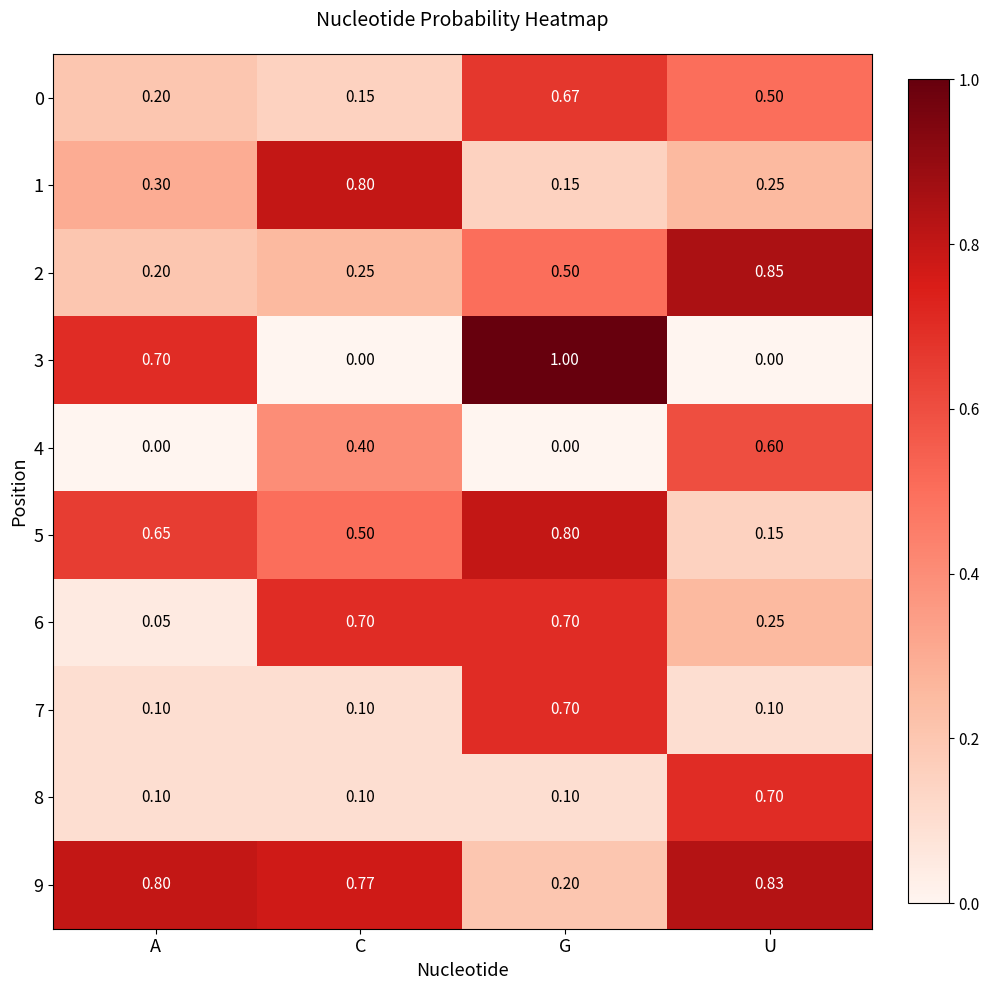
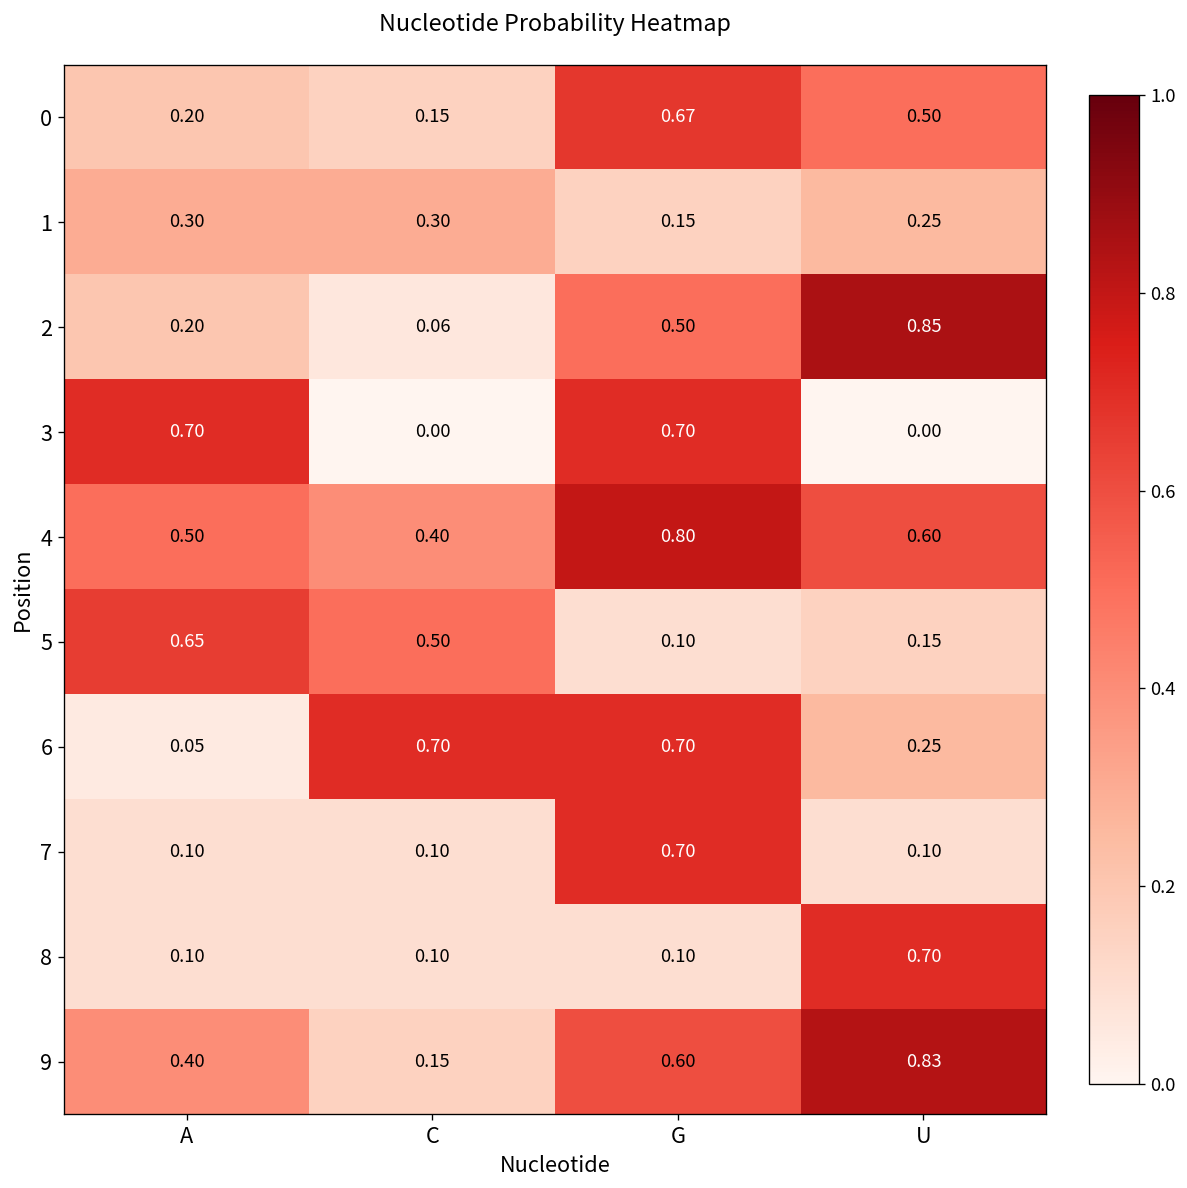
  {
    "0": {
      "A": 0.20,
      "C": 0.15,
      "G": 0.67,
      "U": 0.50
    },
    "1": {
      "A": 0.30,
-     "C": 0.80,
+     "C": 0.30,
      "G": 0.15,
      "U": 0.25
    },
    "2": {
      "A": 0.20,
-     "C": 0.25,
+     "C": 0.06,
      "G": 0.50,
      "U": 0.85
    },
    "3": {
      "A": 0.70,
      "C": 0.00,
-     "G": 1.00,
+     "G": 0.70,
      "U": 0.00
    },
    "4": {
-     "A": 0.00,
+     "A": 0.50,
      "C": 0.40,
-     "G": 0.00,
+     "G": 0.80,
      "U": 0.60
    },
    "5": {
      "A": 0.65,
      "C": 0.50,
-     "G": 0.80,
+     "G": 0.10,
      "U": 0.15
    },
    "6": {
      "A": 0.05,
      "C": 0.70,
      "G": 0.70,
      "U": 0.25
    },
    "7": {
      "A": 0.10,
      "C": 0.10,
      "G": 0.70,
      "U": 0.10
    },
    "8": {
      "A": 0.10,
      "C": 0.10,
      "G": 0.10,
      "U": 0.70
    },
    "9": {
-     "A": 0.80,
-     "C": 0.77,
-     "G": 0.20,
+     "A": 0.40,
+     "C": 0.15,
+     "G": 0.60,
      "U": 0.83
    }
  }
